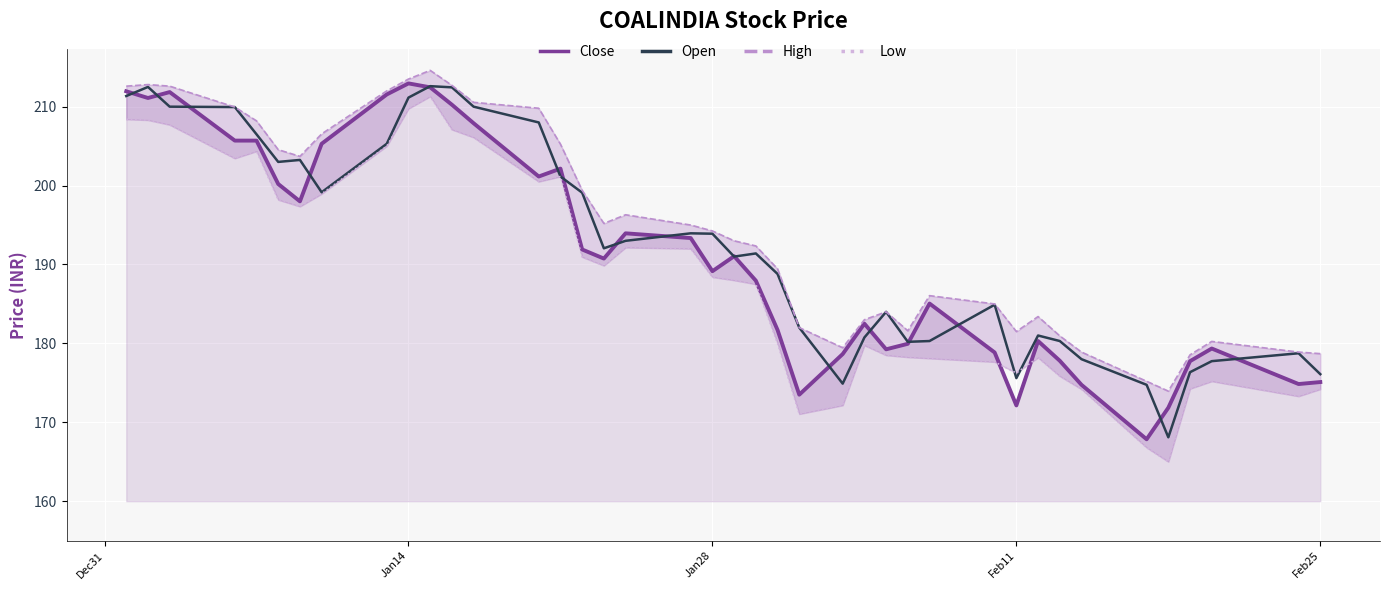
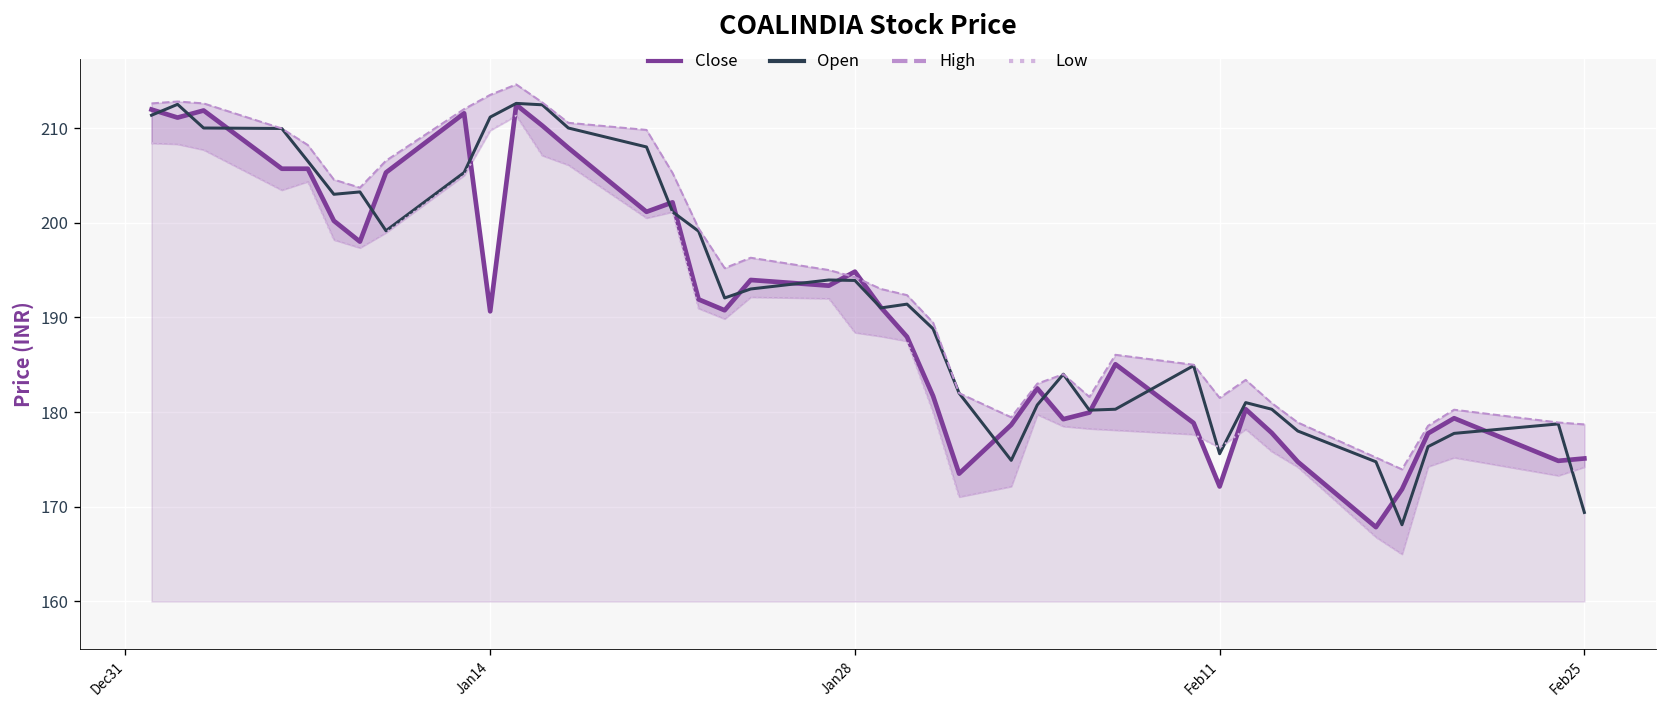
  {
    "Close": {
-     "Jan14": 213,
-     "Jan28": 189,
+     "Jan14": 191,
+     "Jan28": 195,
      "Feb11": 172,
      "Feb25": 175
    },
    "Open": {
      "Jan14": 211,
      "Jan28": 194,
      "Feb11": 176,
-     "Feb25": 176
+     "Feb25": 169
    }
  }
